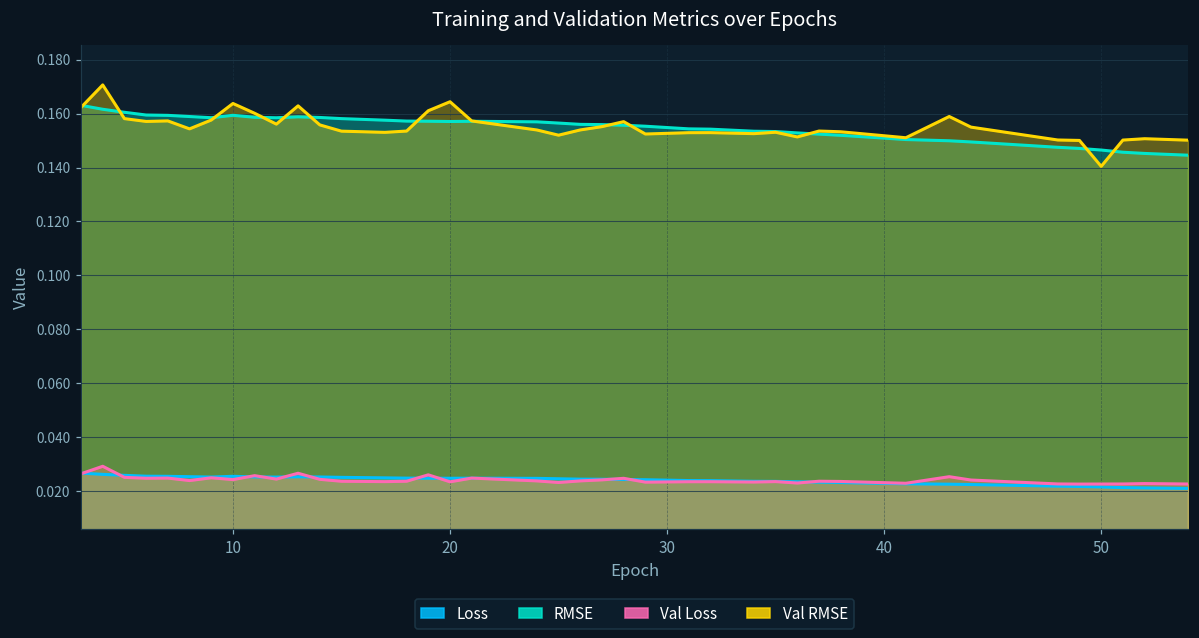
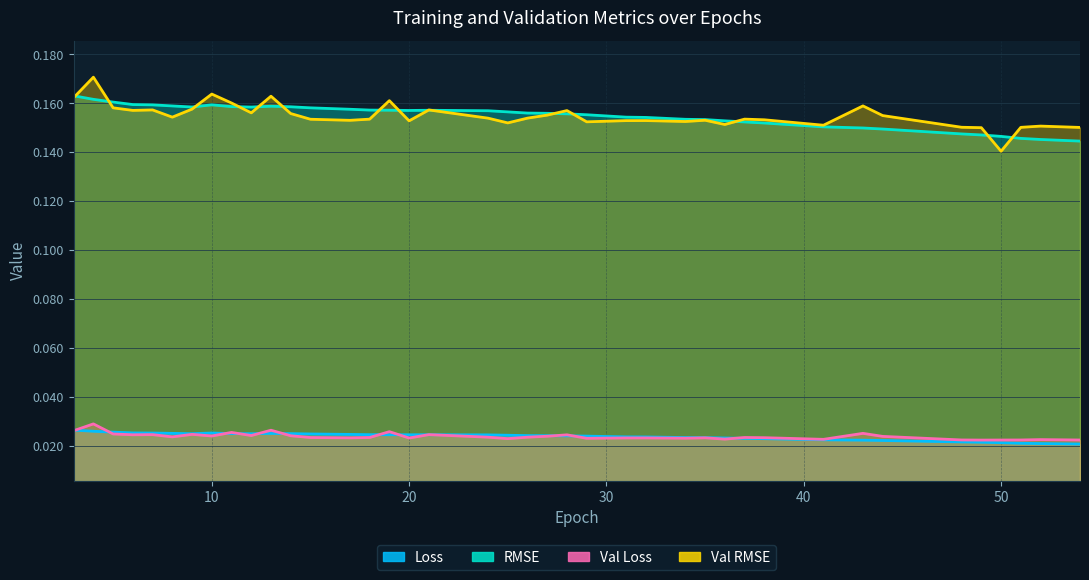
  {
    "Val Loss": {
      "10": 0.024,
      "20": 0.023,
      "50": 0.023
    },
    "Val RMSE": {
      "10": 0.164,
-     "20": 0.164,
+     "20": 0.153,
      "50": 0.140
    }
  }
